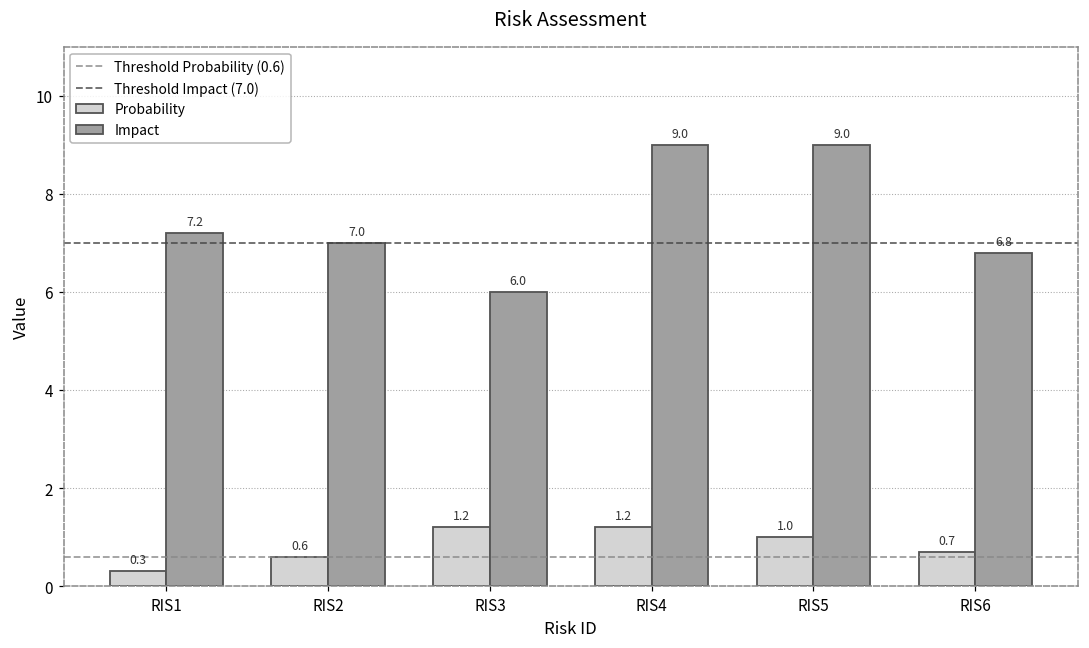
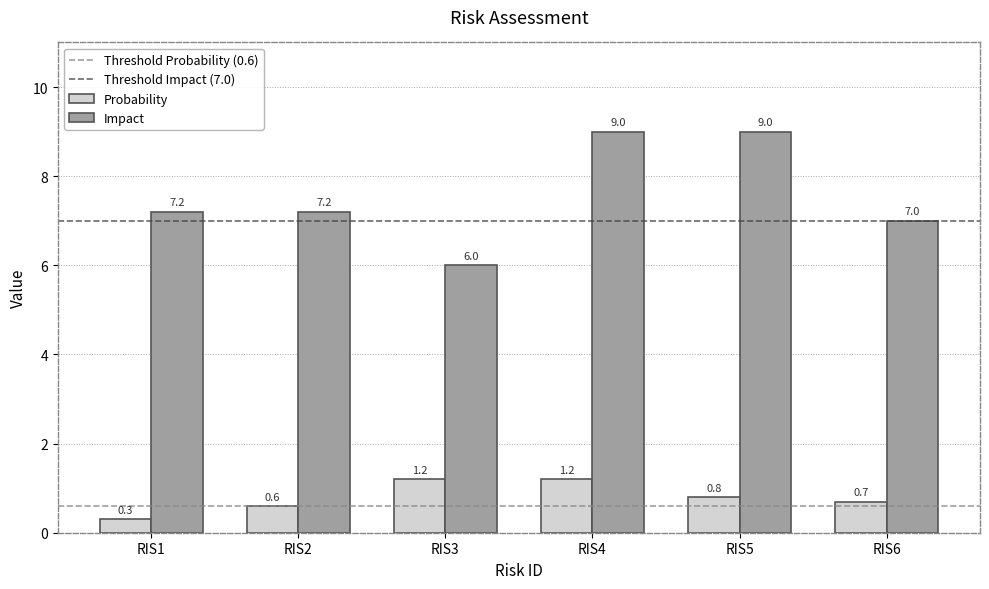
  {
    "Probability": {
      "RIS1": 0.3,
      "RIS2": 0.6,
      "RIS3": 1.2,
      "RIS4": 1.2,
-     "RIS5": 1.0,
+     "RIS5": 0.8,
      "RIS6": 0.7
    },
    "Impact": {
      "RIS1": 7.2,
-     "RIS2": 7.0,
+     "RIS2": 7.2,
      "RIS3": 6.0,
      "RIS4": 9.0,
      "RIS5": 9.0,
-     "RIS6": 6.8
+     "RIS6": 7.0
    }
  }
